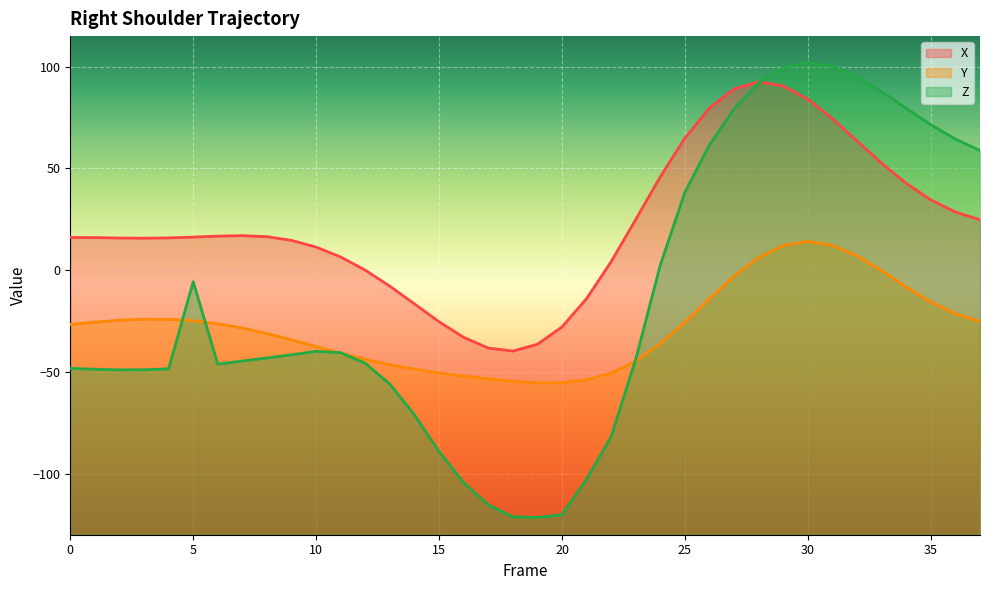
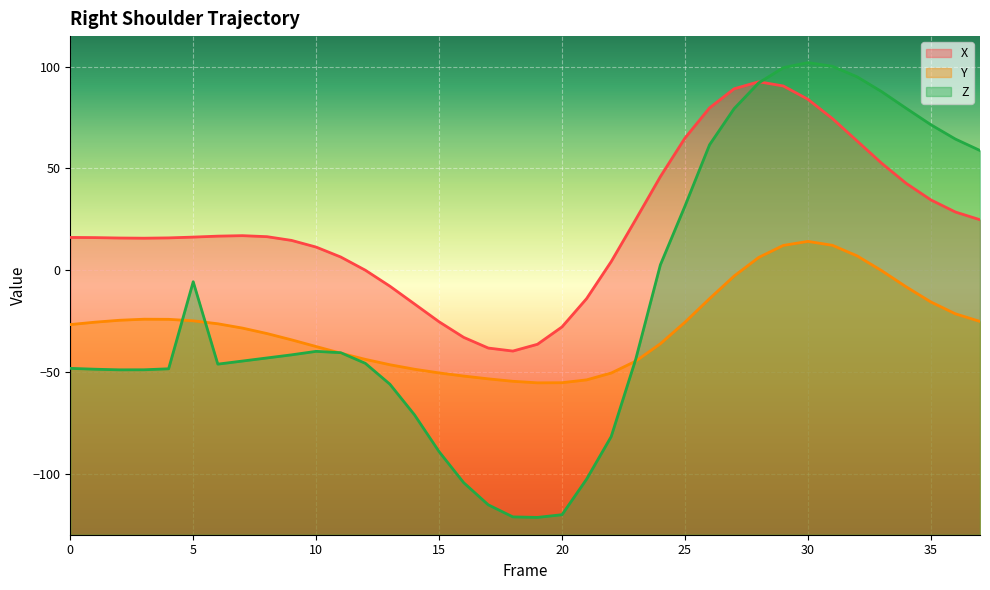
  {
    "Z": {
      "0": -48,
      "5": -6,
      "10": -40,
      "15": -89,
      "20": -120,
-     "25": 38,
+     "25": 31,
      "30": 102,
      "35": 71
    }
  }
